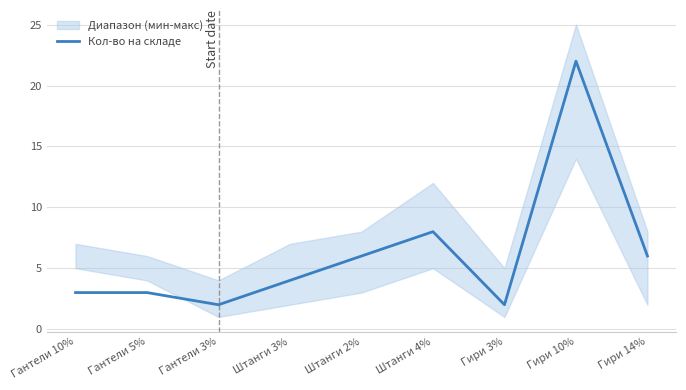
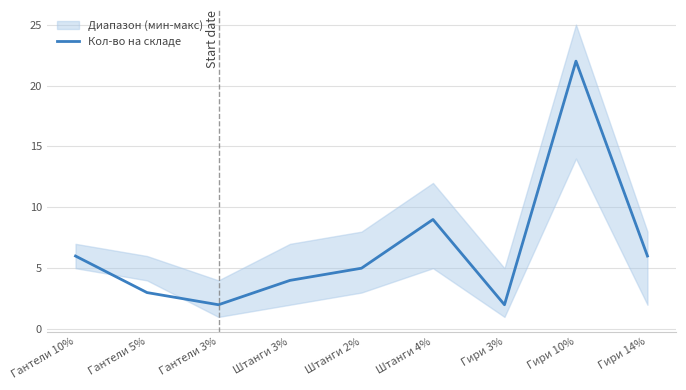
  {
    "Кол-во на складе": {
-     "Гантели 10%": 3,
+     "Гантели 10%": 6,
      "Гантели 5%": 3,
      "Гантели 3%": 2,
      "Штанги 3%": 4,
-     "Штанги 2%": 6,
-     "Штанги 4%": 8,
+     "Штанги 2%": 5,
+     "Штанги 4%": 9,
      "Гири 3%": 2,
      "Гири 10%": 22,
      "Гири 14%": 6
    }
  }
